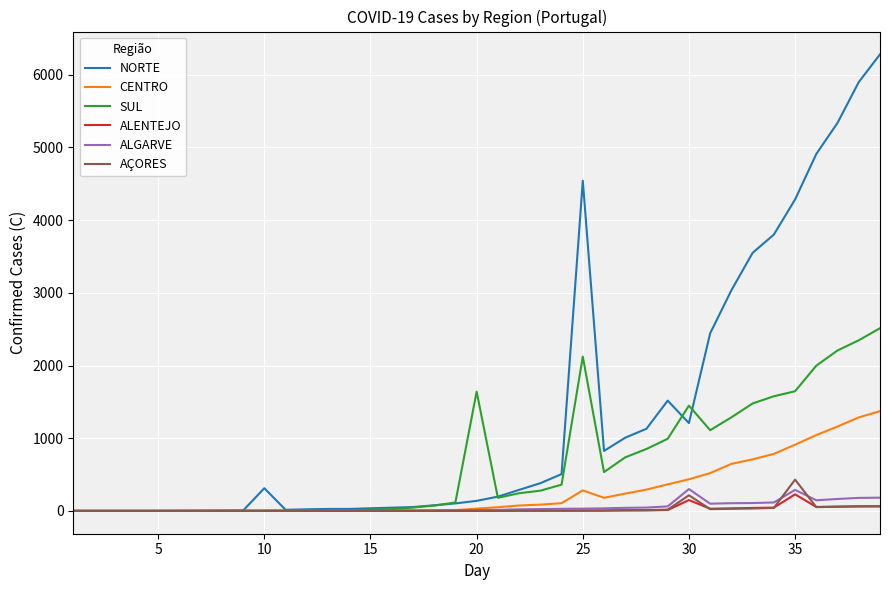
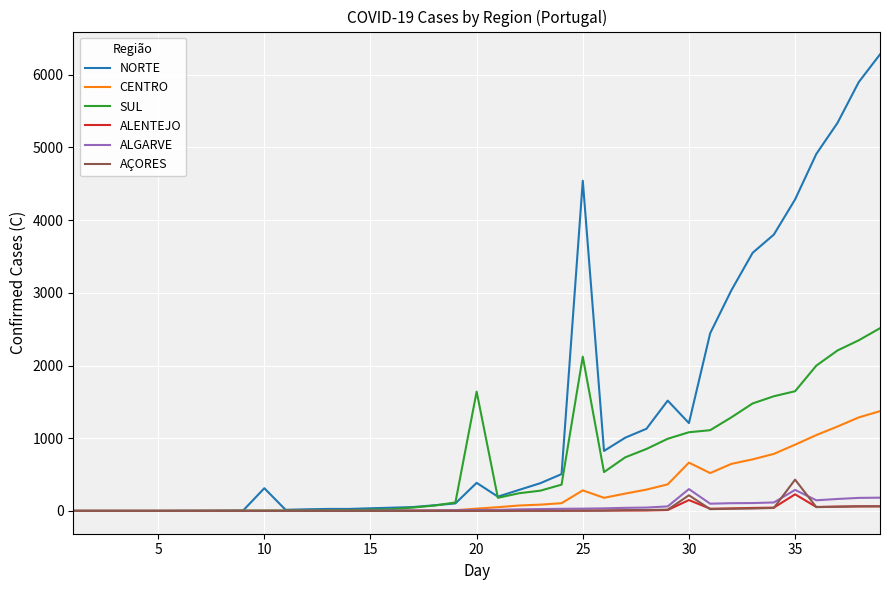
  {
    "NORTE": {
      "10": 300,
-     "20": 100,
+     "20": 400,
      "25": 4500,
      "30": 1200,
      "35": 4300
    },
    "CENTRO": {
      "25": 300,
-     "30": 400,
+     "30": 700,
      "35": 900
    },
    "SUL": {
      "20": 1600,
      "25": 2100,
-     "30": 1400,
+     "30": 1100,
      "35": 1600
    },
    "ALENTEJO": {
      "30": 100,
      "35": 200
    },
    "ALGARVE": {
      "30": 300,
      "35": 300
    },
    "AÇORES": {
      "30": 200,
      "35": 400
    }
  }
